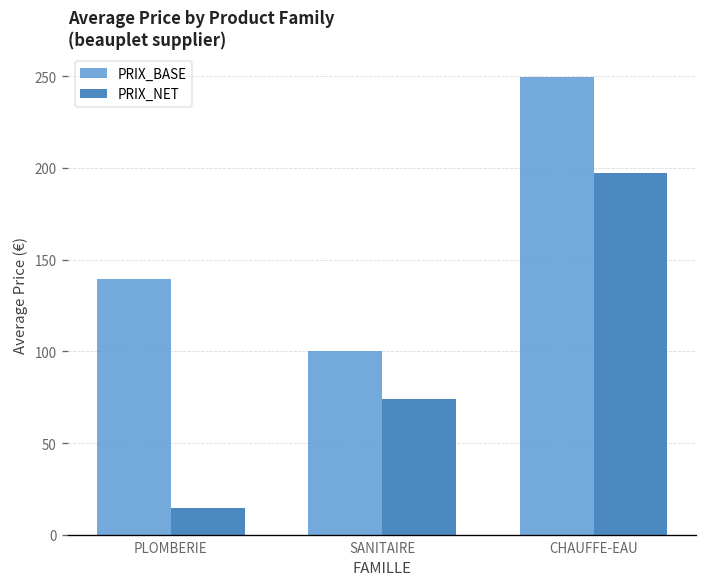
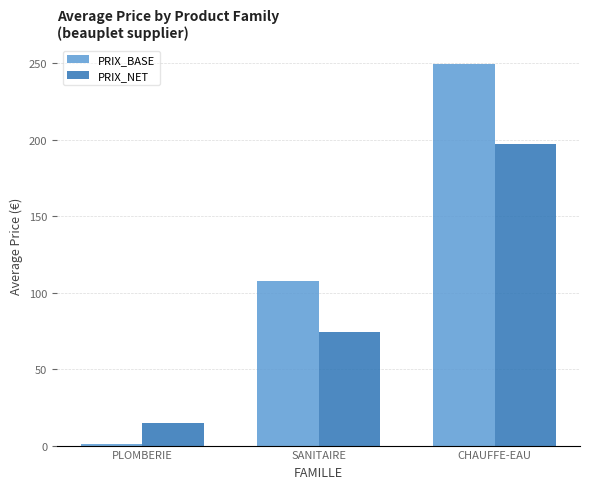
  {
    "PRIX_BASE": {
-     "PLOMBERIE": 139,
-     "SANITAIRE": 100,
+     "PLOMBERIE": 1,
+     "SANITAIRE": 107,
      "CHAUFFE-EAU": 249
    },
    "PRIX_NET": {
      "PLOMBERIE": 15,
      "SANITAIRE": 74,
      "CHAUFFE-EAU": 197
    }
  }
